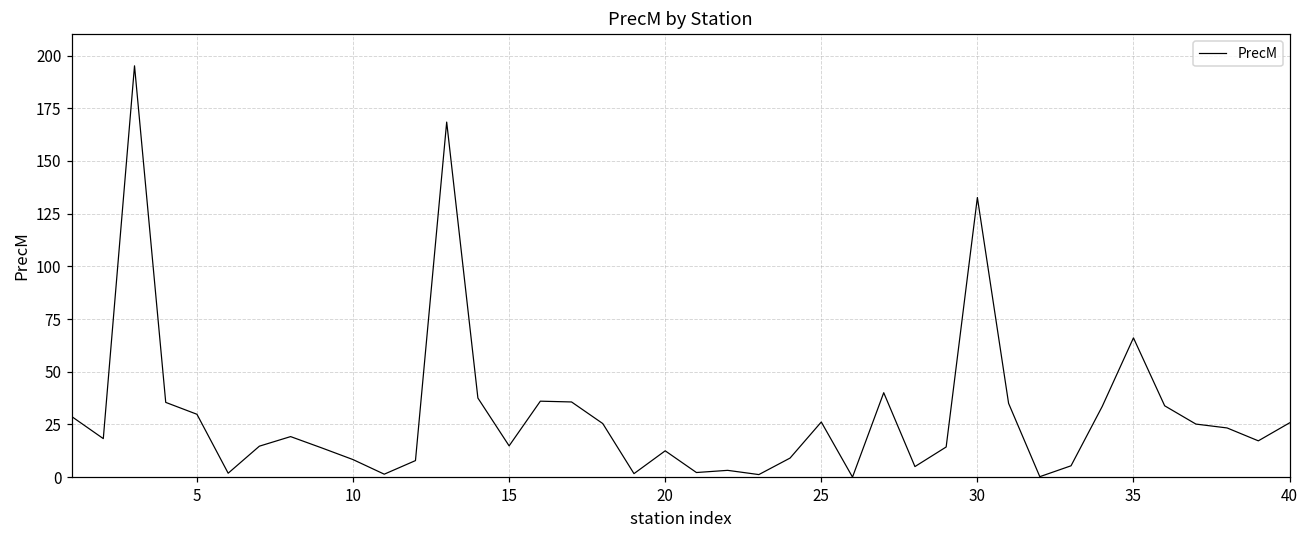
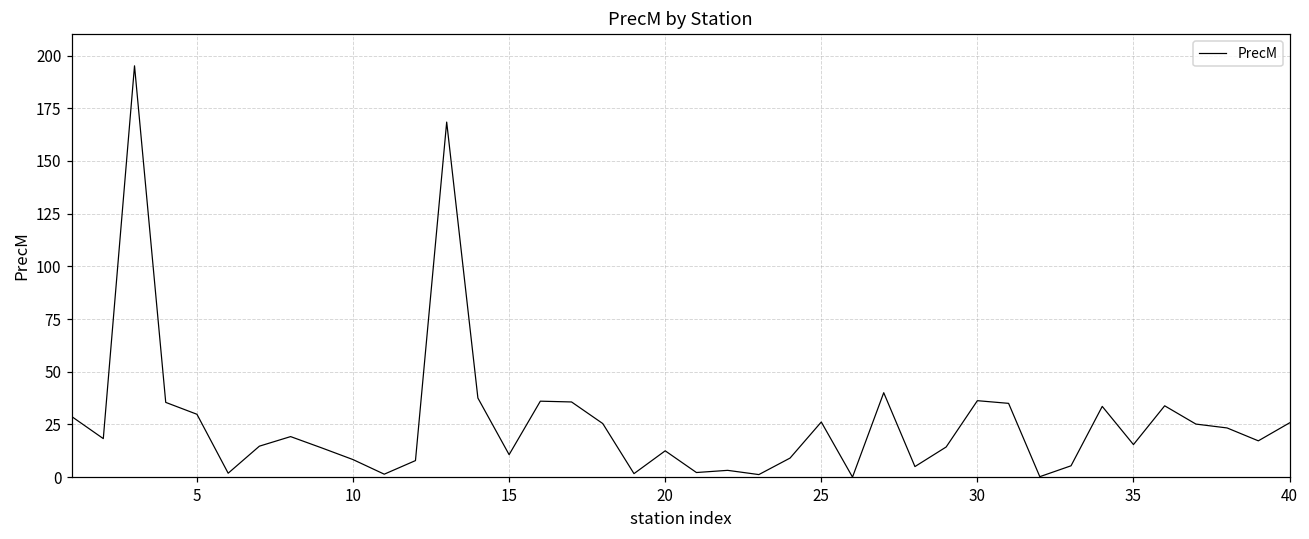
  {
    "5": 30,
    "10": 8,
-   "15": 15,
+   "15": 11,
    "20": 12,
    "25": 26,
-   "30": 133,
-   "35": 66,
+   "30": 36,
+   "35": 15,
    "40": 26
  }
